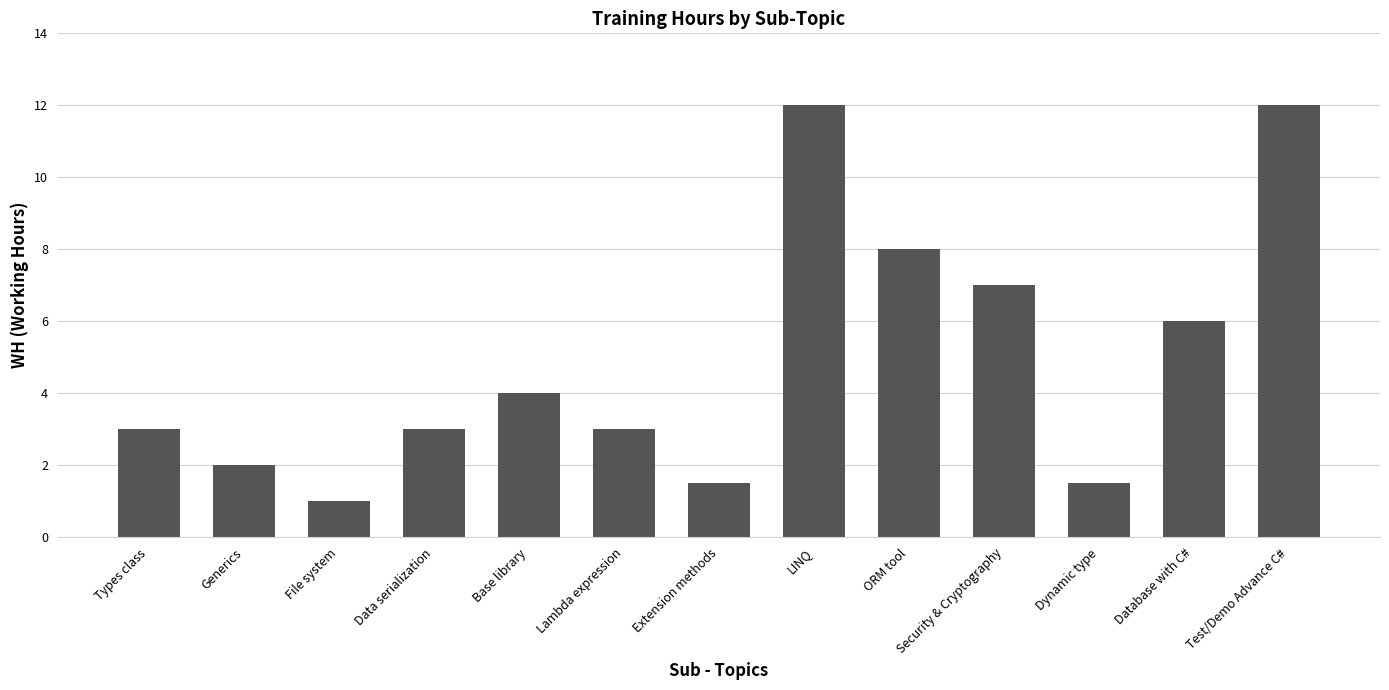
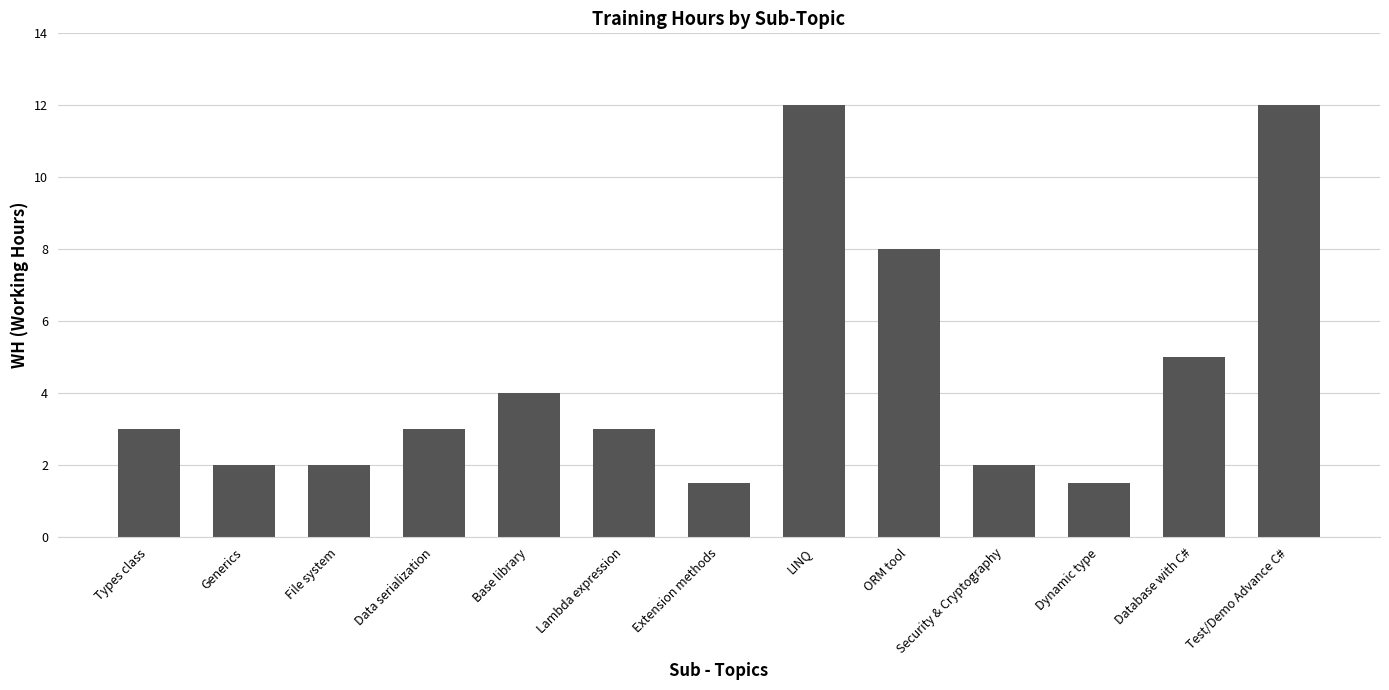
  {
    "Types class": 3,
    "Generics": 2,
-   "File system": 1,
+   "File system": 2,
    "Data serialization": 3,
    "Base library": 4,
    "Lambda expression": 3,
    "Extension methods": 1.5,
    "LINQ": 12,
    "ORM tool": 8,
-   "Security & Cryptography": 7,
+   "Security & Cryptography": 2,
    "Dynamic type": 1.5,
-   "Database with C#": 6,
+   "Database with C#": 5,
    "Test/Demo Advance C#": 12
  }
